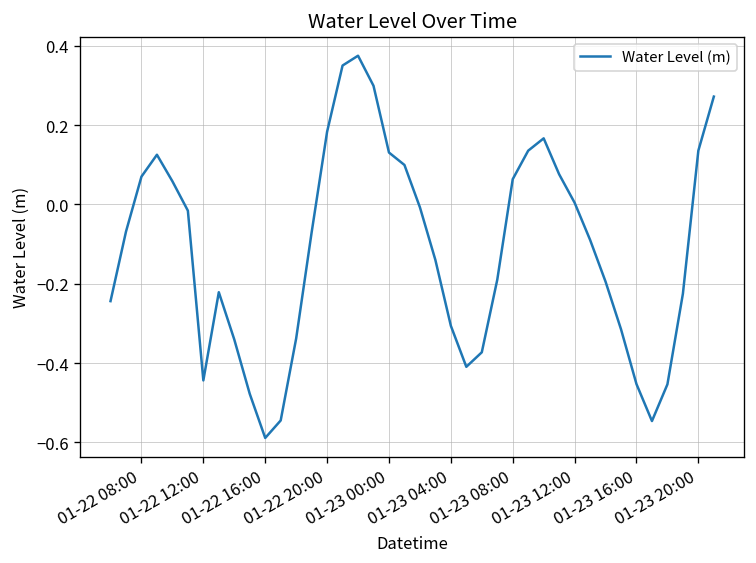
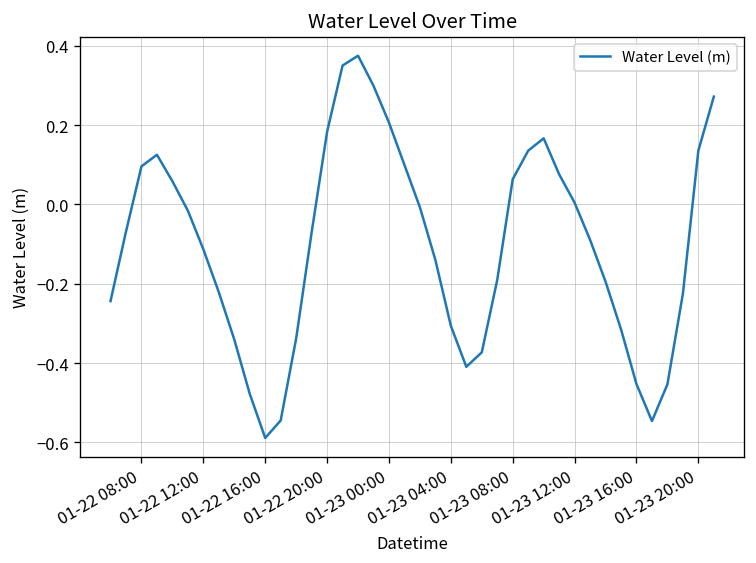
  {
-   "01-22 08:00": 0.07,
-   "01-22 12:00": -0.44,
+   "01-22 08:00": 0.10,
+   "01-22 12:00": -0.11,
    "01-22 16:00": -0.59,
    "01-22 20:00": 0.18,
-   "01-23 00:00": 0.13,
+   "01-23 00:00": 0.21,
    "01-23 04:00": -0.31,
    "01-23 08:00": 0.06,
    "01-23 12:00": 0.00,
    "01-23 16:00": -0.45,
    "01-23 20:00": 0.14
  }
